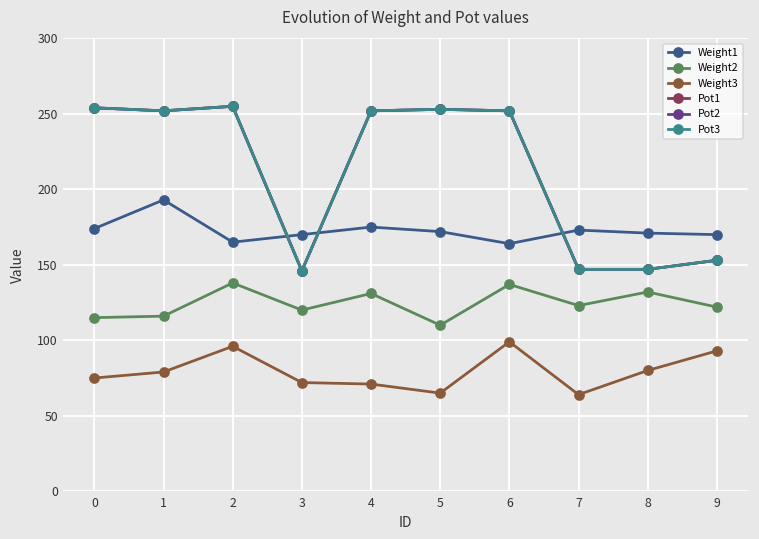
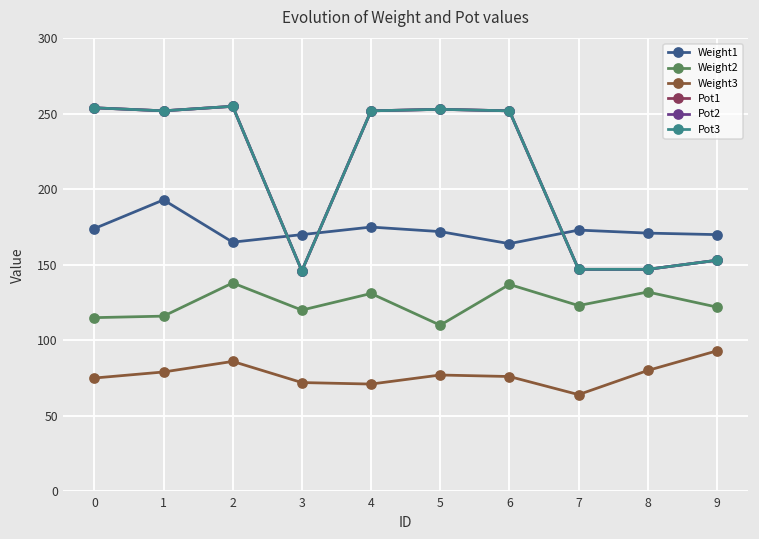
  {
    "Weight3": {
      "0": 75,
      "1": 79,
-     "2": 96,
+     "2": 86,
      "3": 72,
      "4": 71,
-     "5": 65,
-     "6": 99,
+     "5": 77,
+     "6": 76,
      "7": 64,
      "8": 80,
      "9": 93
    }
  }
